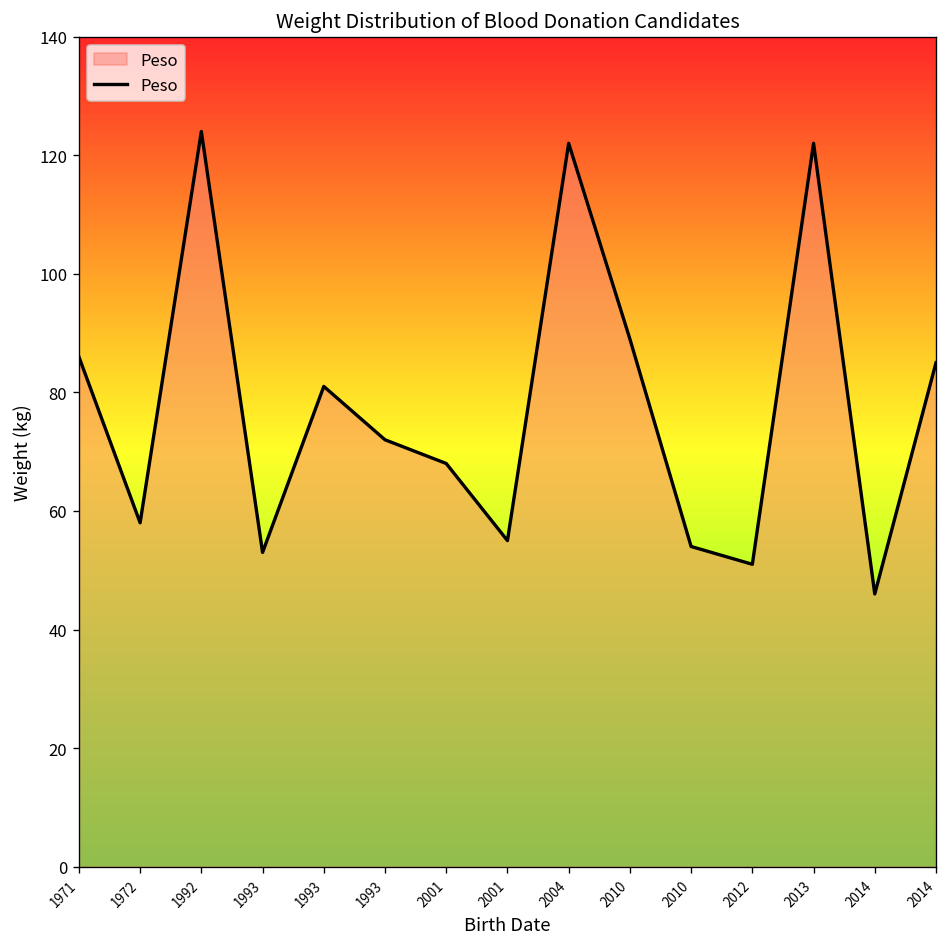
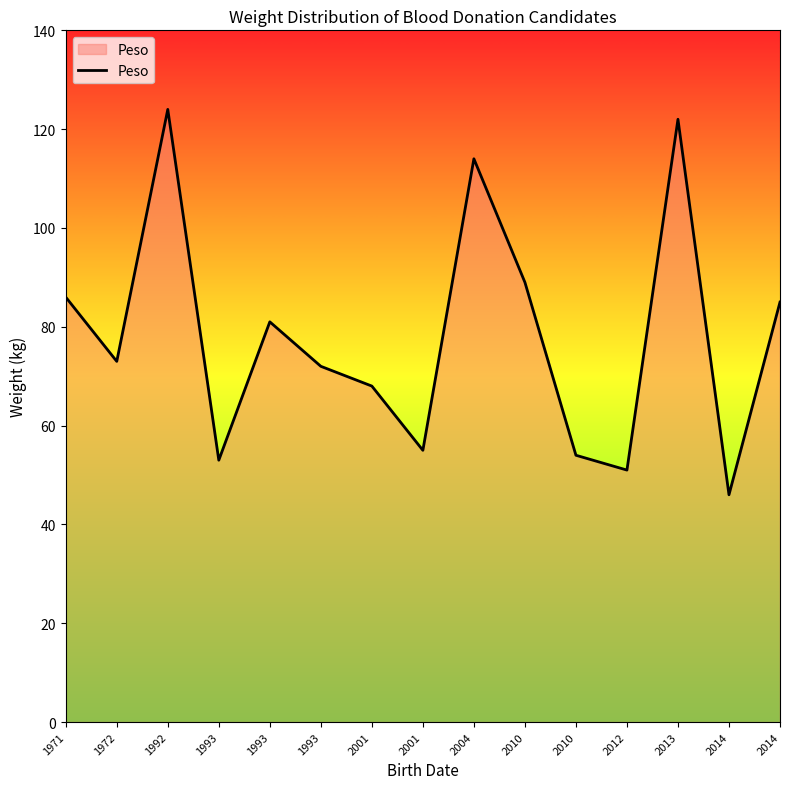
  {
    "1971": 86,
-   "1972": 58,
+   "1972": 73,
    "1992": 124,
-   "2004": 122,
+   "2004": 114,
    "2012": 51,
    "2013": 122
  }
